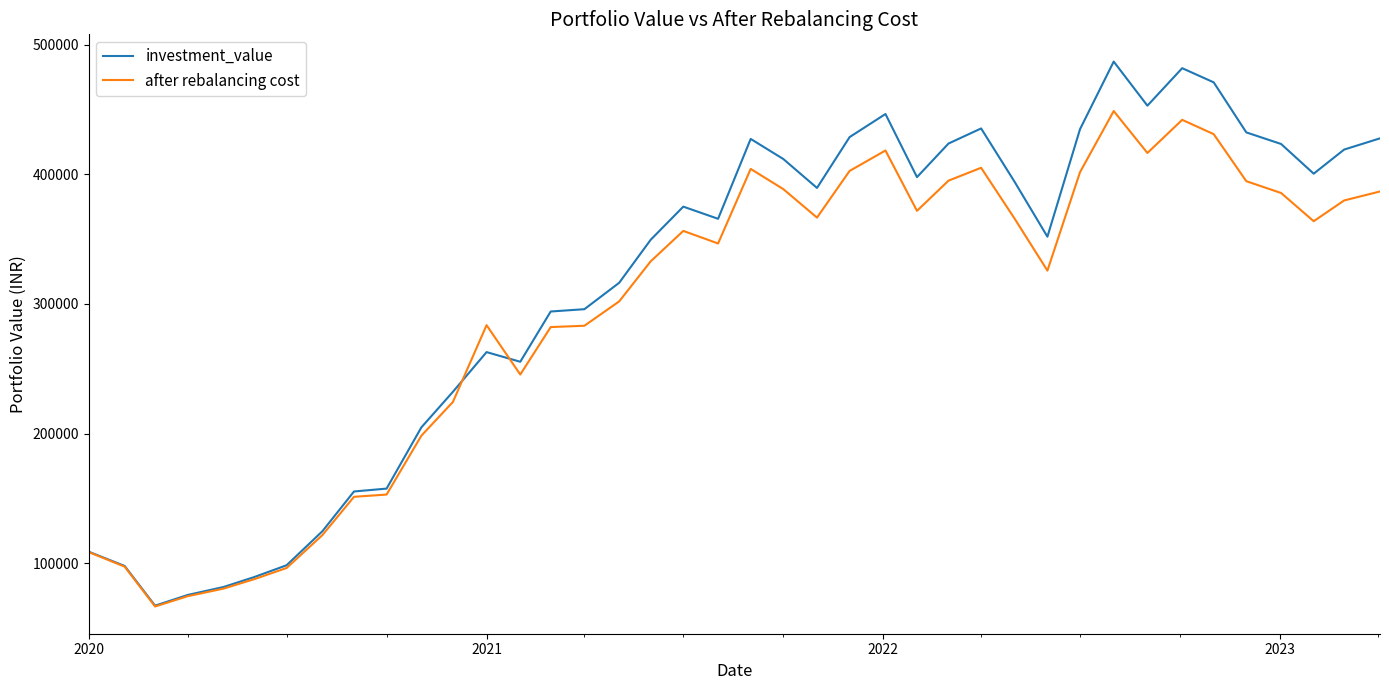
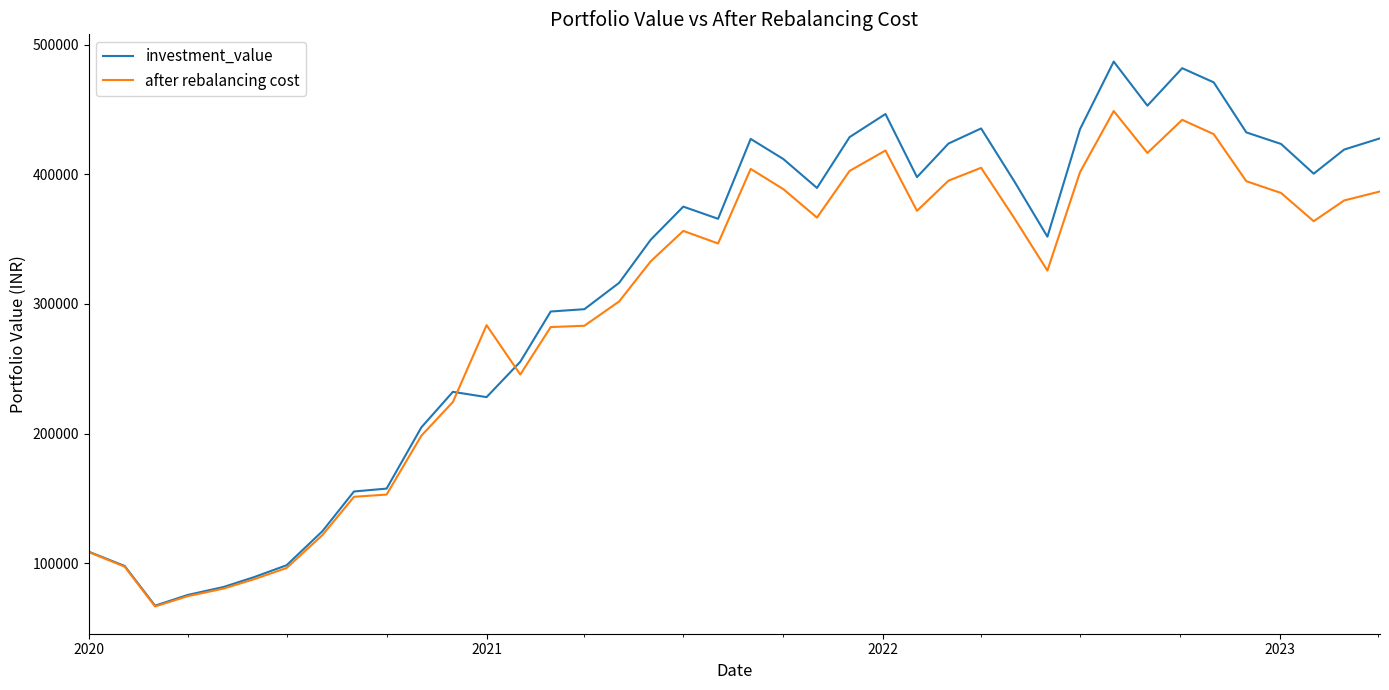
  {
    "investment_value": {
-     "2021": 263000
+     "2021": 228000
    },
    "after rebalancing cost": {
      "2021": 284000
    }
  }
